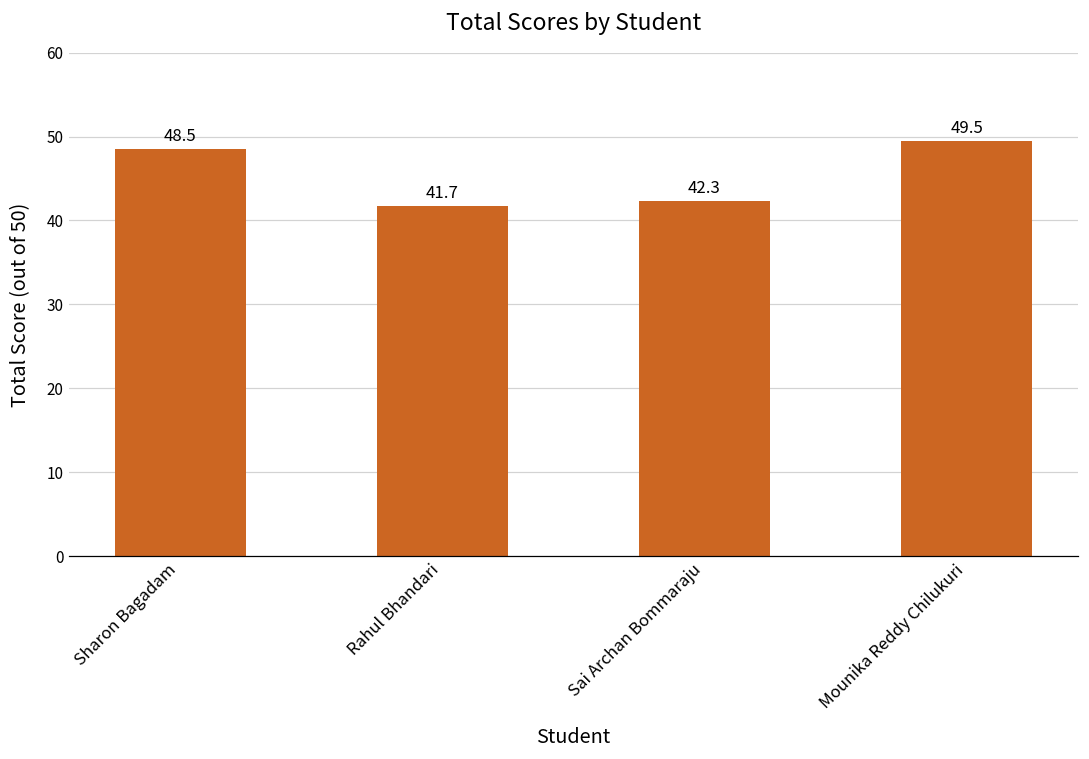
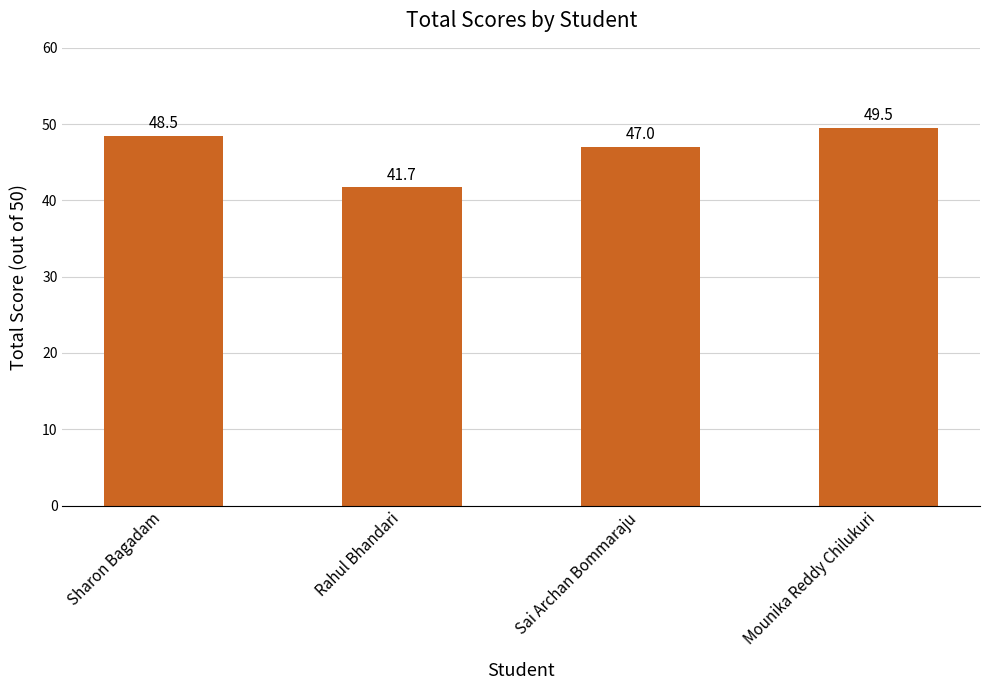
  {
    "Sharon Bagadam": 48.5,
    "Rahul Bhandari": 41.7,
-   "Sai Archan Bommaraju": 42.3,
+   "Sai Archan Bommaraju": 47.0,
    "Mounika Reddy Chilukuri": 49.5
  }
